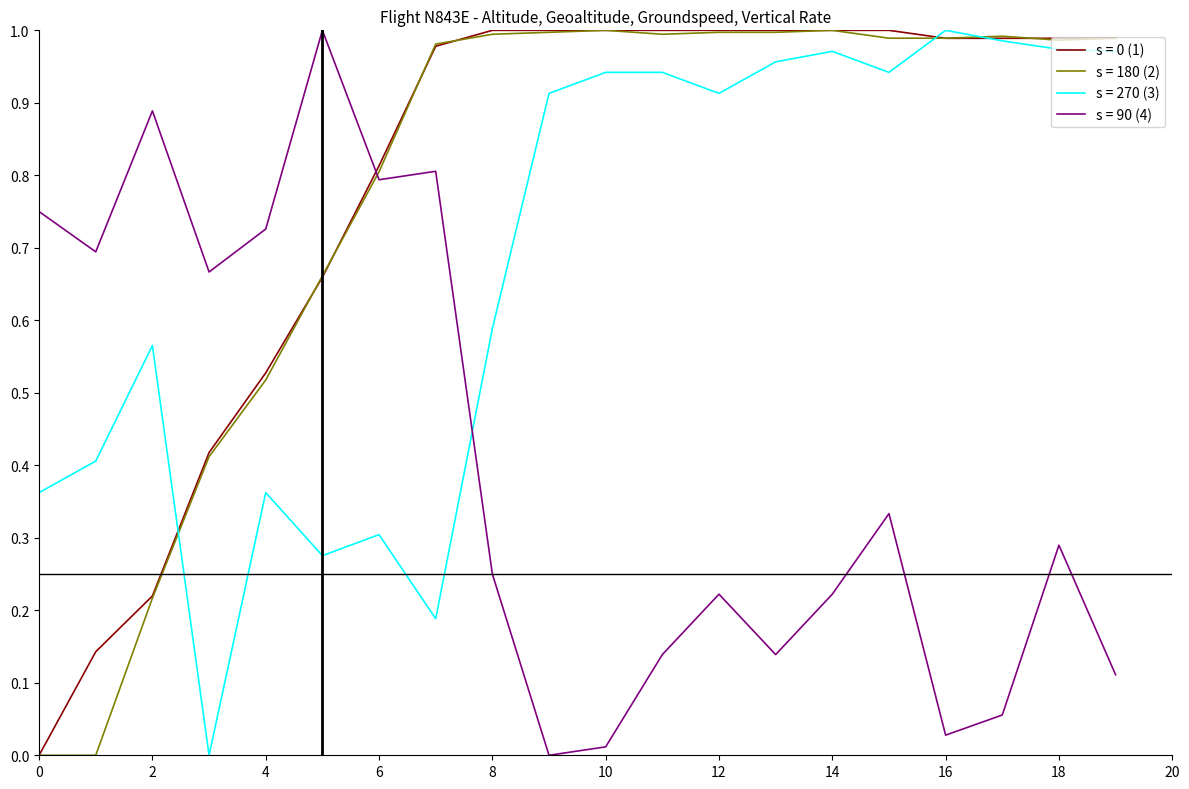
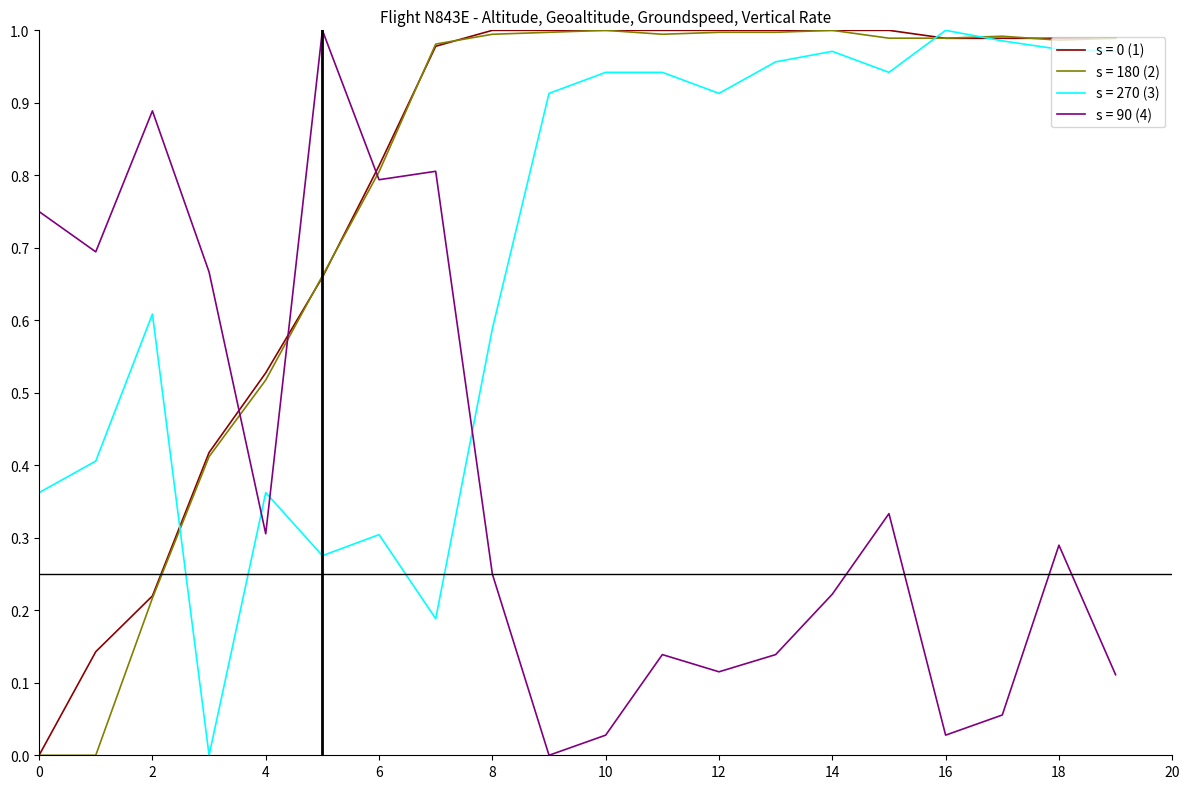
  {
    "s = 0 (1)": {
      "4": 0.53,
      "6": 0.81,
      "8": 1.00
    },
    "s = 180 (2)": {
      "4": 0.52,
      "6": 0.80,
      "8": 0.99
    },
    "s = 270 (3)": {
      "0": 0.36,
-     "2": 0.57,
+     "2": 0.61,
      "4": 0.36,
      "6": 0.30,
      "8": 0.59,
      "10": 0.94,
      "12": 0.91,
      "14": 0.97,
      "16": 1.00
    },
    "s = 90 (4)": {
      "0": 0.75,
      "2": 0.89,
-     "4": 0.73,
+     "4": 0.31,
      "6": 0.79,
      "8": 0.25,
-     "10": 0.01,
-     "12": 0.22,
+     "10": 0.03,
+     "12": 0.12,
      "14": 0.22,
      "16": 0.03,
      "18": 0.29
    }
  }
